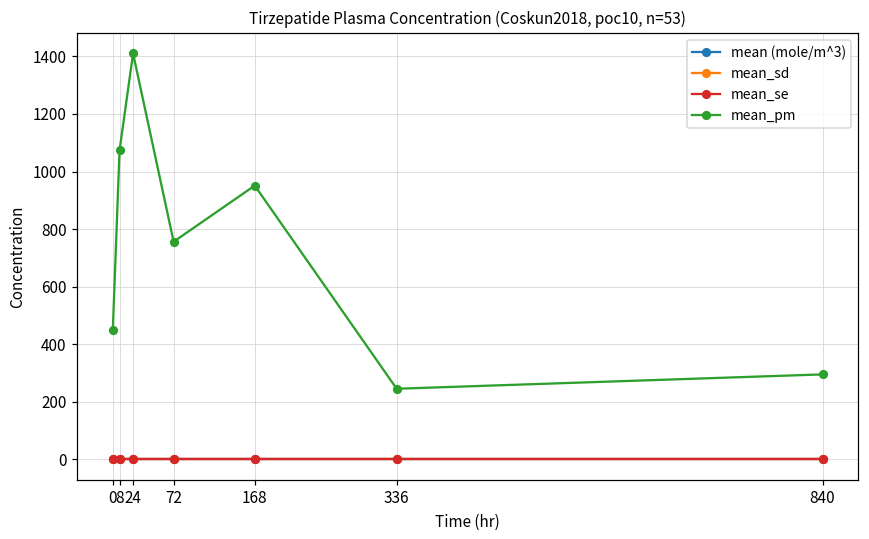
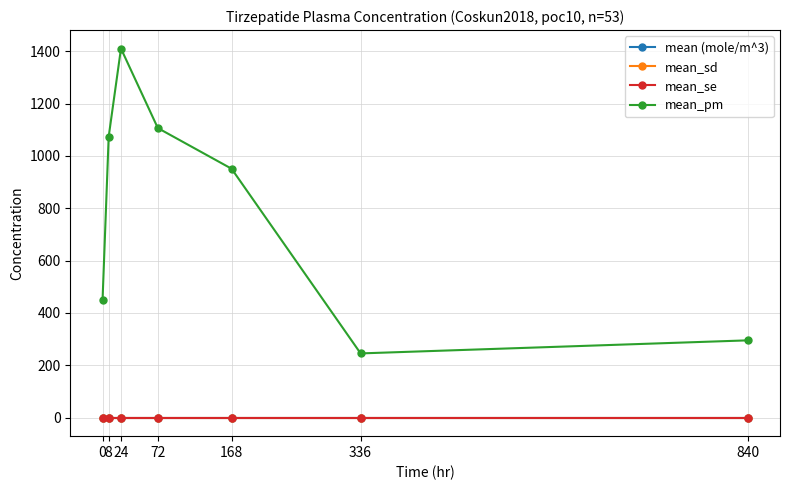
  {
    "mean_se": {
      "24": 0,
      "72": 0,
      "168": 0,
      "336": 0,
      "840": 0
    },
    "mean_pm": {
      "24": 1410,
-     "72": 760,
+     "72": 1110,
      "168": 950,
      "336": 250,
      "840": 300
    }
  }
